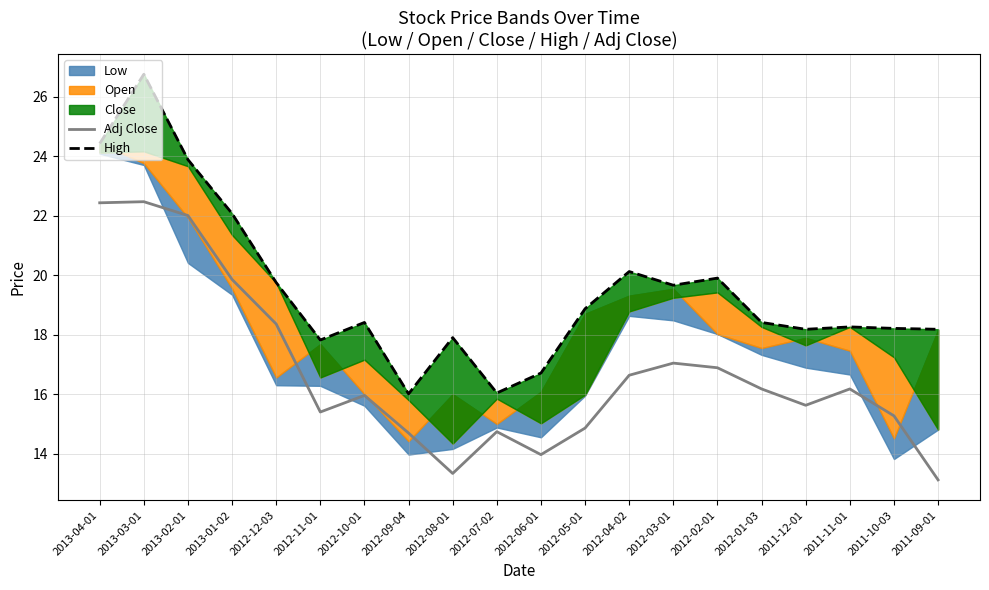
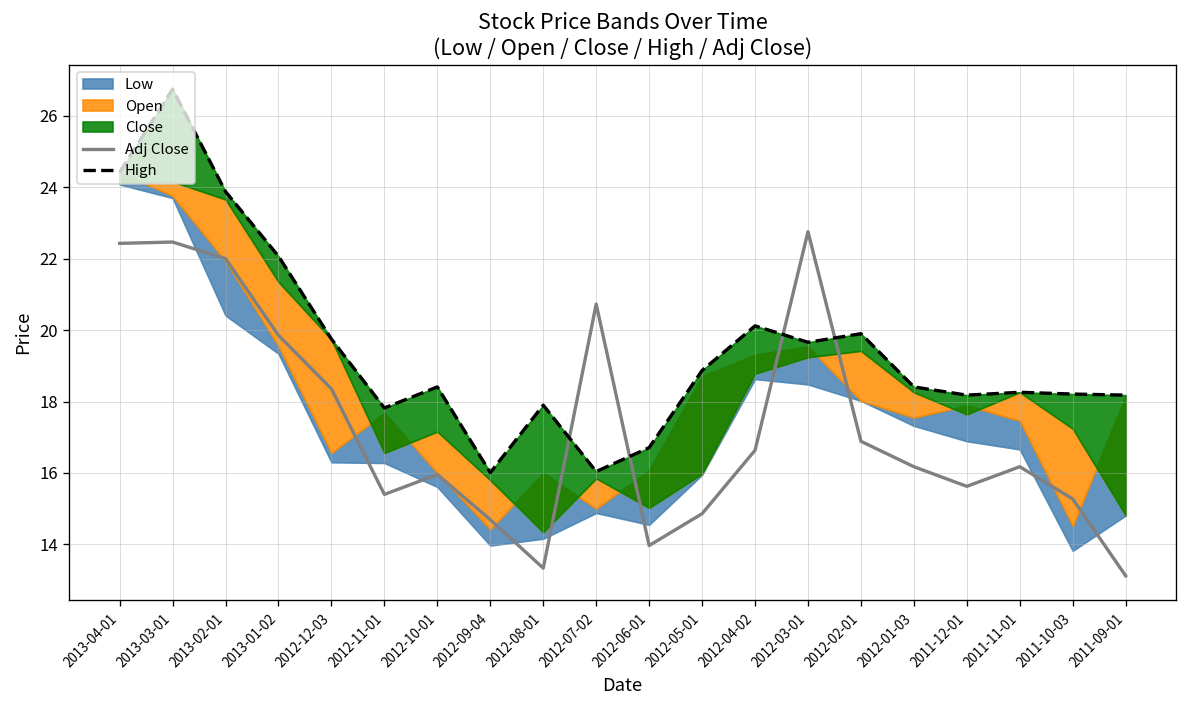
  {
    "Adj Close": {
      "2013-04-01": 22.4,
      "2013-03-01": 22.5,
      "2013-01-02": 19.9,
      "2012-12-03": 18.4,
      "2012-11-01": 15.4,
      "2012-09-04": 14.7,
      "2012-08-01": 13.3,
-     "2012-07-02": 14.7,
+     "2012-07-02": 20.7,
      "2012-06-01": 14.0,
      "2012-05-01": 14.9,
      "2012-04-02": 16.6,
-     "2012-03-01": 17.0,
+     "2012-03-01": 22.8,
      "2012-02-01": 16.9,
      "2012-01-03": 16.2,
      "2011-12-01": 15.6,
      "2011-11-01": 16.2,
      "2011-10-03": 15.3,
      "2011-09-01": 13.1
    },
    "Close": {
      "2013-02-01": 23.9,
      "2013-01-02": 22.1,
      "2012-11-01": 17.8,
      "2012-10-01": 18.4,
      "2012-09-04": 16.0,
      "2012-08-01": 17.9,
      "2012-07-02": 16.0,
      "2012-06-01": 16.7,
      "2012-05-01": 18.9,
      "2012-04-02": 20.1,
      "2012-03-01": 19.7,
      "2012-02-01": 19.9,
      "2012-01-03": 18.4,
      "2011-12-01": 18.2,
      "2011-10-03": 18.2
    }
  }
